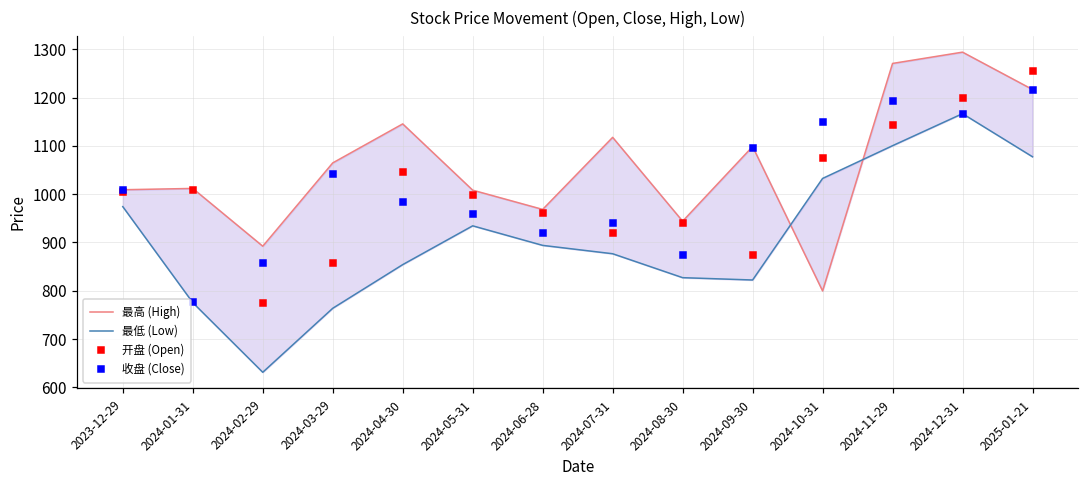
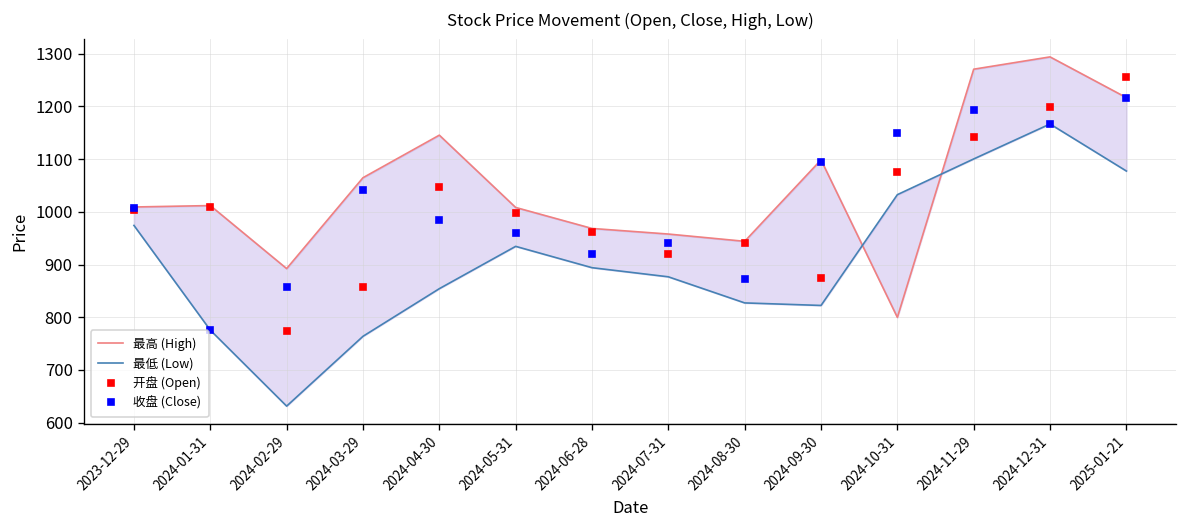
  {
    "最高 (High)": {
-     "2024-07-31": 1120,
+     "2024-07-31": 960,
      "2024-10-31": 800
    },
    "最低 (Low)": {
      "2023-12-29": 970,
      "2024-02-29": 630,
      "2024-03-29": 760,
      "2024-04-30": 850,
      "2024-05-31": 930,
      "2024-06-28": 890,
      "2024-07-31": 880,
      "2024-08-30": 830,
      "2024-09-30": 820,
      "2024-11-29": 1100,
      "2025-01-21": 1080
    },
    "开盘 (Open)": {
      "2024-02-29": 770,
      "2024-03-29": 860,
      "2024-04-30": 1050,
      "2024-05-31": 1000,
      "2024-06-28": 960,
      "2024-07-31": 920,
      "2024-09-30": 870,
      "2024-10-31": 1080,
      "2024-11-29": 1140,
      "2024-12-31": 1200,
      "2025-01-21": 1250
    },
    "收盘 (Close)": {
      "2024-02-29": 860,
      "2024-03-29": 1040,
      "2024-04-30": 980,
      "2024-05-31": 960,
      "2024-06-28": 920,
      "2024-07-31": 940,
      "2024-08-30": 870,
      "2024-10-31": 1150,
      "2024-11-29": 1190
    }
  }
